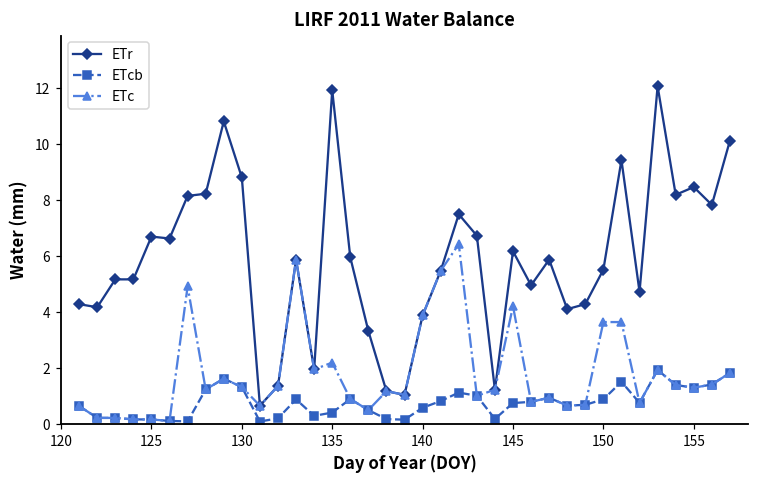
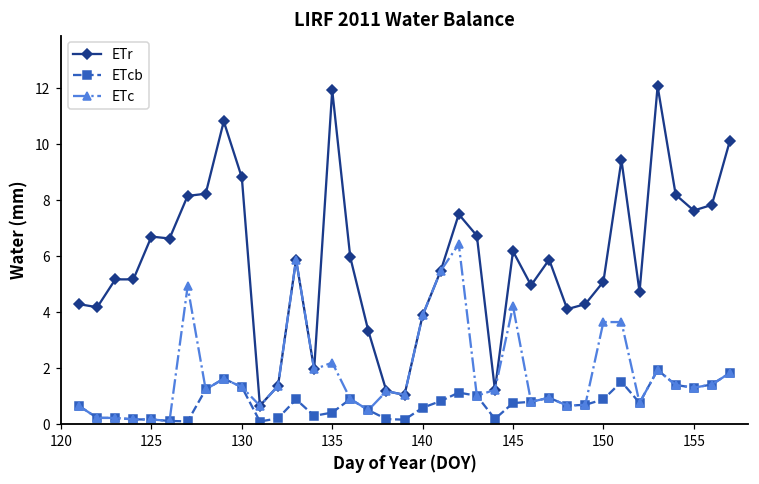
  {
    "ETr": {
      "125": 6.7,
      "130": 8.8,
      "135": 11.9,
      "145": 6.2,
-     "150": 5.5,
-     "155": 8.5
+     "150": 5.1,
+     "155": 7.6
    }
  }
